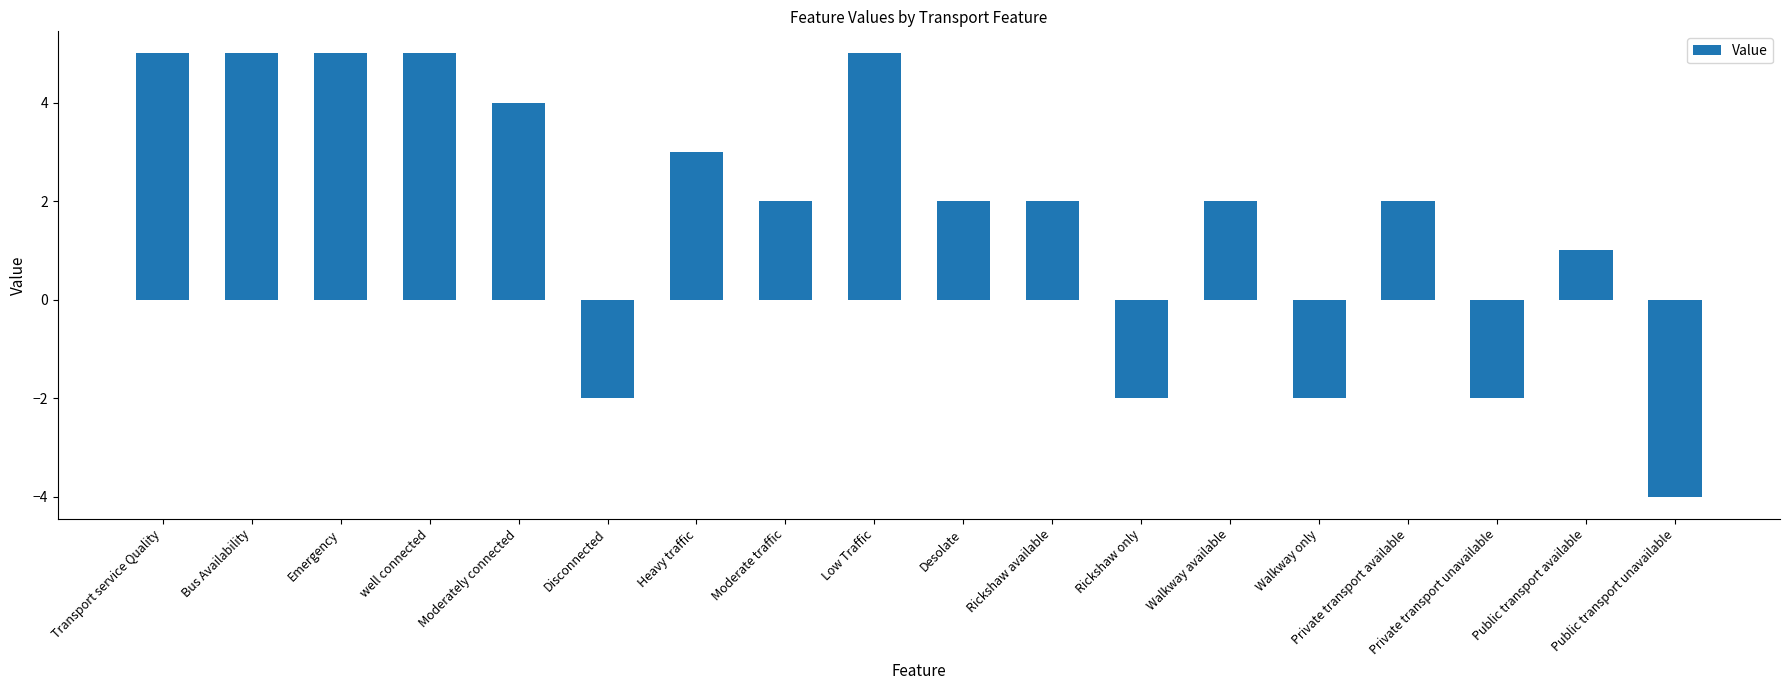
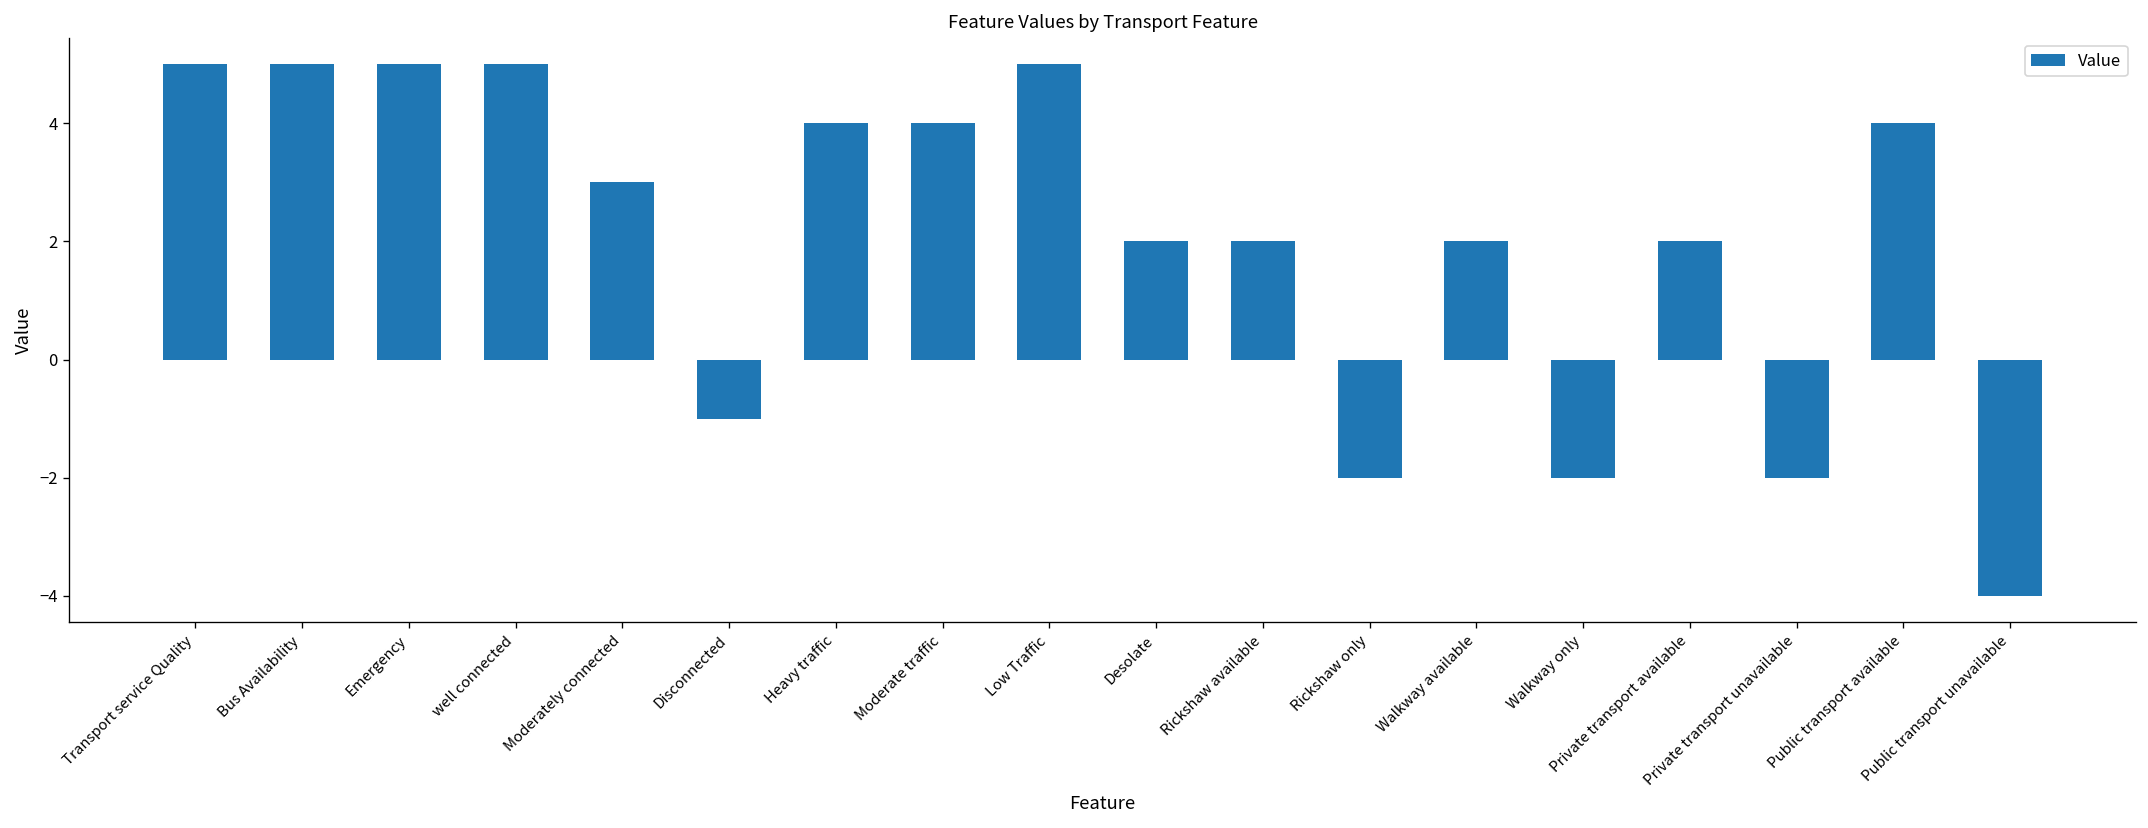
  {
    "Transport service Quality": 5,
    "Bus Availability": 5,
    "Emergency": 5,
    "well connected": 5,
-   "Moderately connected": 4,
-   "Disconnected": -2,
-   "Heavy traffic": 3,
-   "Moderate traffic": 2,
+   "Moderately connected": 3,
+   "Disconnected": -1,
+   "Heavy traffic": 4,
+   "Moderate traffic": 4,
    "Low Traffic": 5,
    "Desolate": 2,
    "Rickshaw available": 2,
    "Rickshaw only": -2,
    "Walkway available": 2,
    "Walkway only": -2,
    "Private transport available": 2,
    "Private transport unavailable": -2,
-   "Public transport available": 1,
+   "Public transport available": 4,
    "Public transport unavailable": -4
  }
